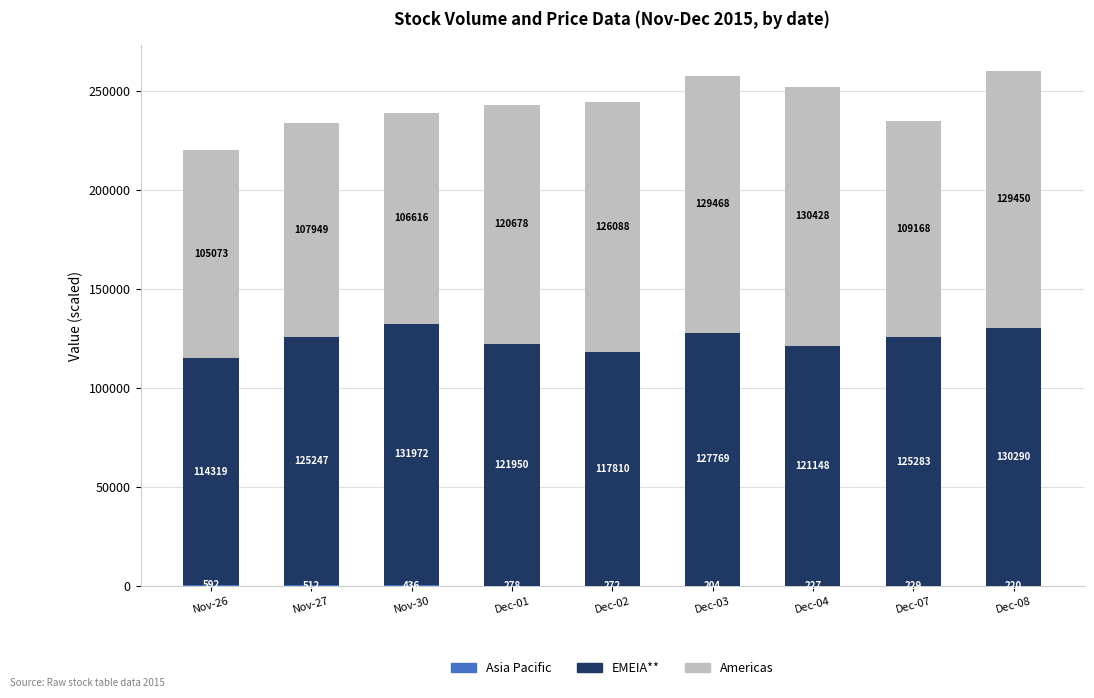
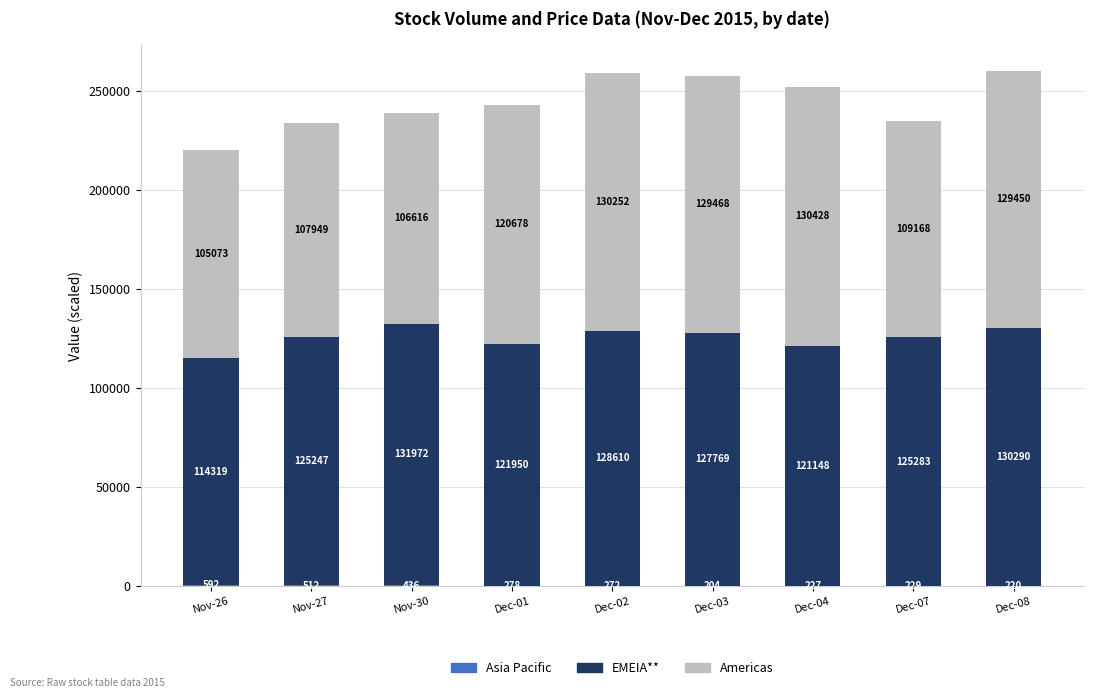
  {
    "Asia Pacific": {
      "Dec-01": 278,
      "Dec-03": 204,
      "Dec-04": 227,
      "Dec-07": 229
    },
    "EMEIA**": {
      "Nov-26": 114319,
      "Nov-27": 125247,
      "Nov-30": 131972,
      "Dec-01": 121950,
-     "Dec-02": 117810,
+     "Dec-02": 128610,
      "Dec-03": 127769,
      "Dec-04": 121148,
      "Dec-07": 125283,
      "Dec-08": 130290
    },
    "Americas": {
      "Nov-26": 105073,
      "Nov-27": 107949,
      "Nov-30": 106616,
      "Dec-01": 120678,
-     "Dec-02": 126088,
+     "Dec-02": 130252,
      "Dec-03": 129468,
      "Dec-04": 130428,
      "Dec-07": 109168,
      "Dec-08": 129450
    }
  }
